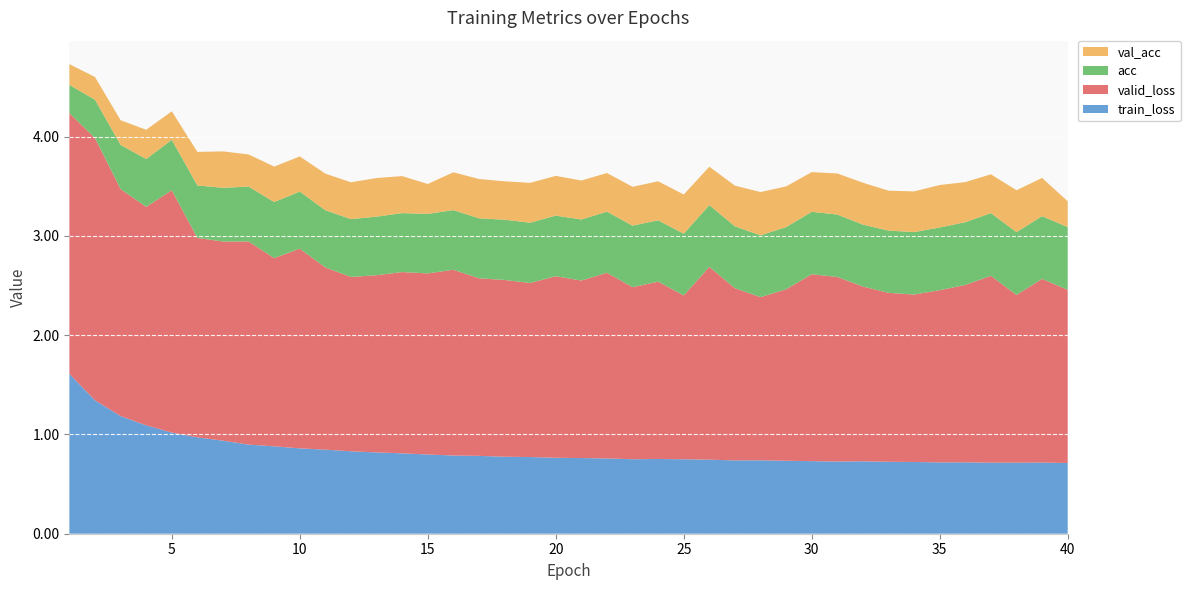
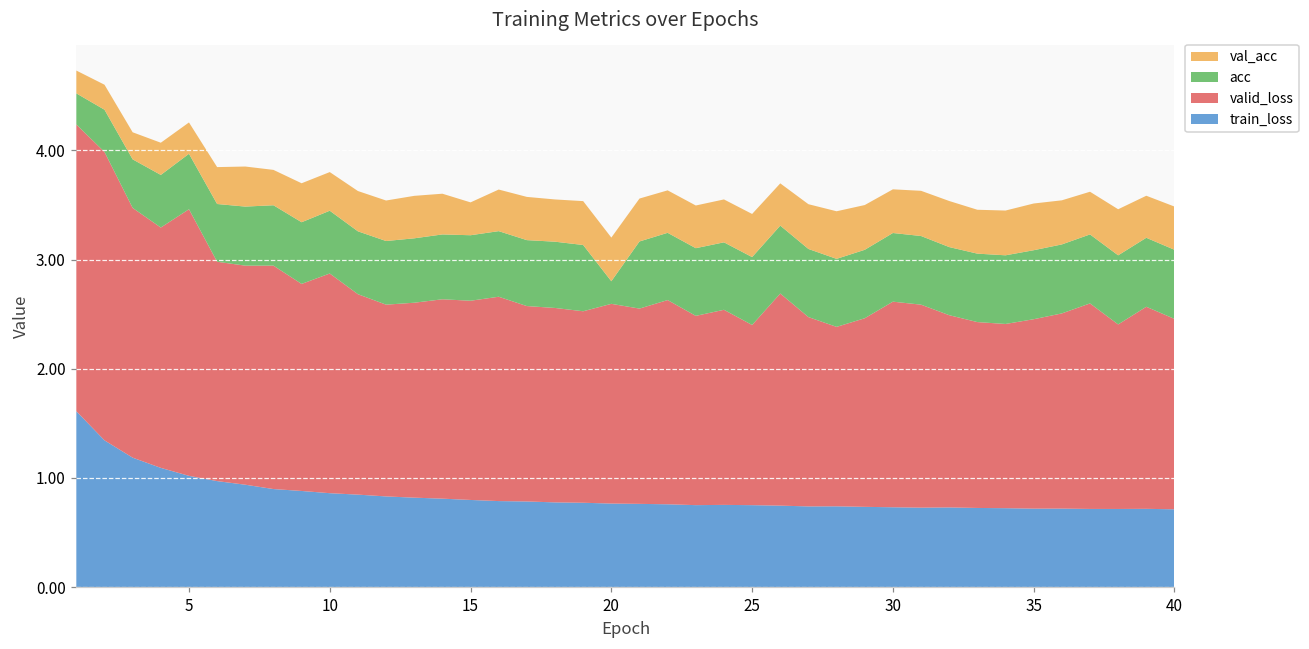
  {
    "train_loss": {
      "5": 1.0,
      "10": 0.9,
      "15": 0.8,
      "20": 0.8,
      "25": 0.8,
      "30": 0.7,
      "35": 0.7,
      "40": 0.7
    },
    "valid_loss": {
      "5": 2.4,
      "10": 2.0,
      "15": 1.8,
      "20": 1.8,
      "25": 1.7,
      "30": 1.9,
      "35": 1.7,
      "40": 1.7
    },
    "acc": {
      "5": 0.5,
      "10": 0.6,
      "15": 0.6,
-     "20": 0.6,
+     "20": 0.2,
      "25": 0.6,
      "30": 0.6,
      "35": 0.6,
      "40": 0.6
    },
    "val_acc": {
      "5": 0.3,
      "10": 0.4,
      "15": 0.3,
      "20": 0.4,
      "25": 0.4,
      "30": 0.4,
      "35": 0.4,
-     "40": 0.3
+     "40": 0.4
    }
  }
